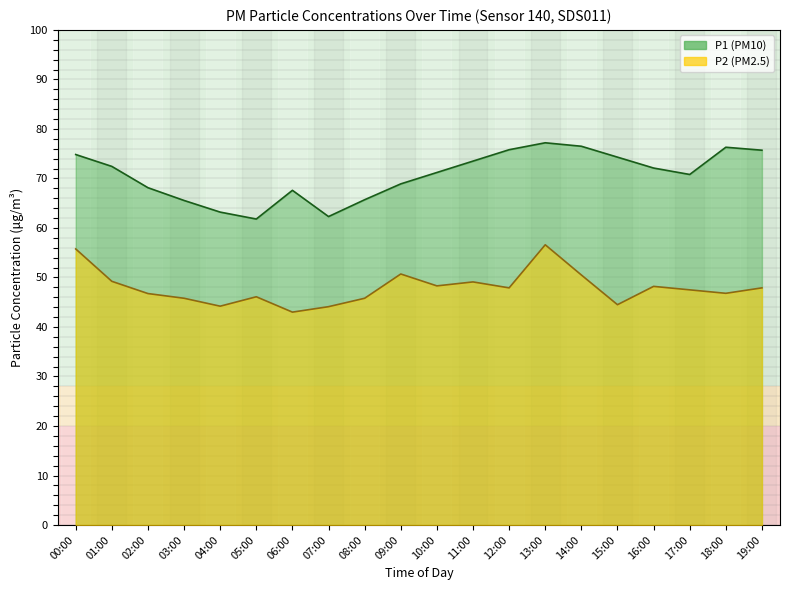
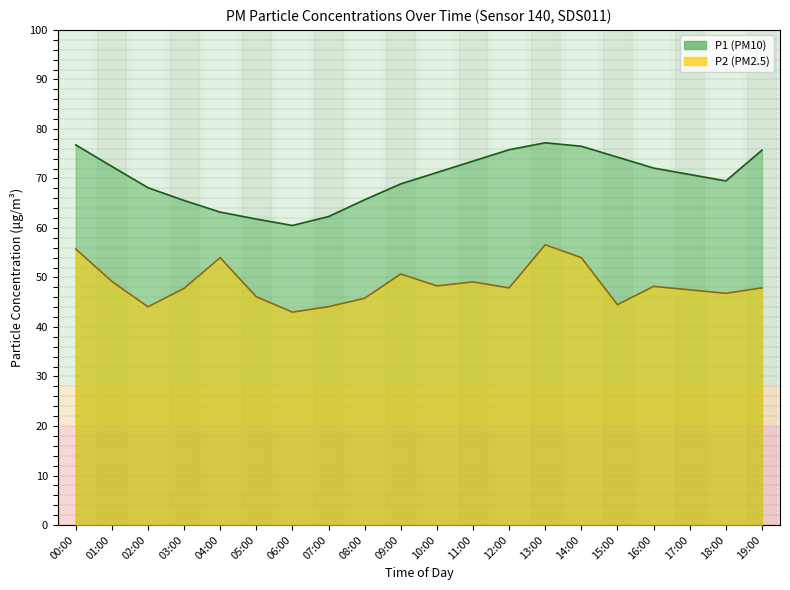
  {
    "P1 (PM10)": {
-     "00:00": 75,
+     "00:00": 77,
      "01:00": 72,
      "02:00": 68,
      "03:00": 66,
      "04:00": 63,
      "05:00": 62,
-     "06:00": 68,
+     "06:00": 61,
      "07:00": 62,
      "08:00": 66,
      "09:00": 69,
      "10:00": 71,
      "11:00": 74,
      "12:00": 76,
      "13:00": 77,
      "14:00": 77,
      "15:00": 74,
      "16:00": 72,
      "17:00": 71,
-     "18:00": 76,
+     "18:00": 70,
      "19:00": 76
    },
    "P2 (PM2.5)": {
      "00:00": 56,
      "01:00": 49,
-     "02:00": 47,
-     "03:00": 46,
-     "04:00": 44,
+     "02:00": 44,
+     "03:00": 48,
+     "04:00": 54,
      "05:00": 46,
      "06:00": 43,
      "07:00": 44,
      "08:00": 46,
      "09:00": 51,
      "10:00": 48,
      "11:00": 49,
      "12:00": 48,
      "13:00": 57,
-     "14:00": 51,
+     "14:00": 54,
      "15:00": 45,
      "16:00": 48,
      "17:00": 48,
      "18:00": 47,
      "19:00": 48
    }
  }
